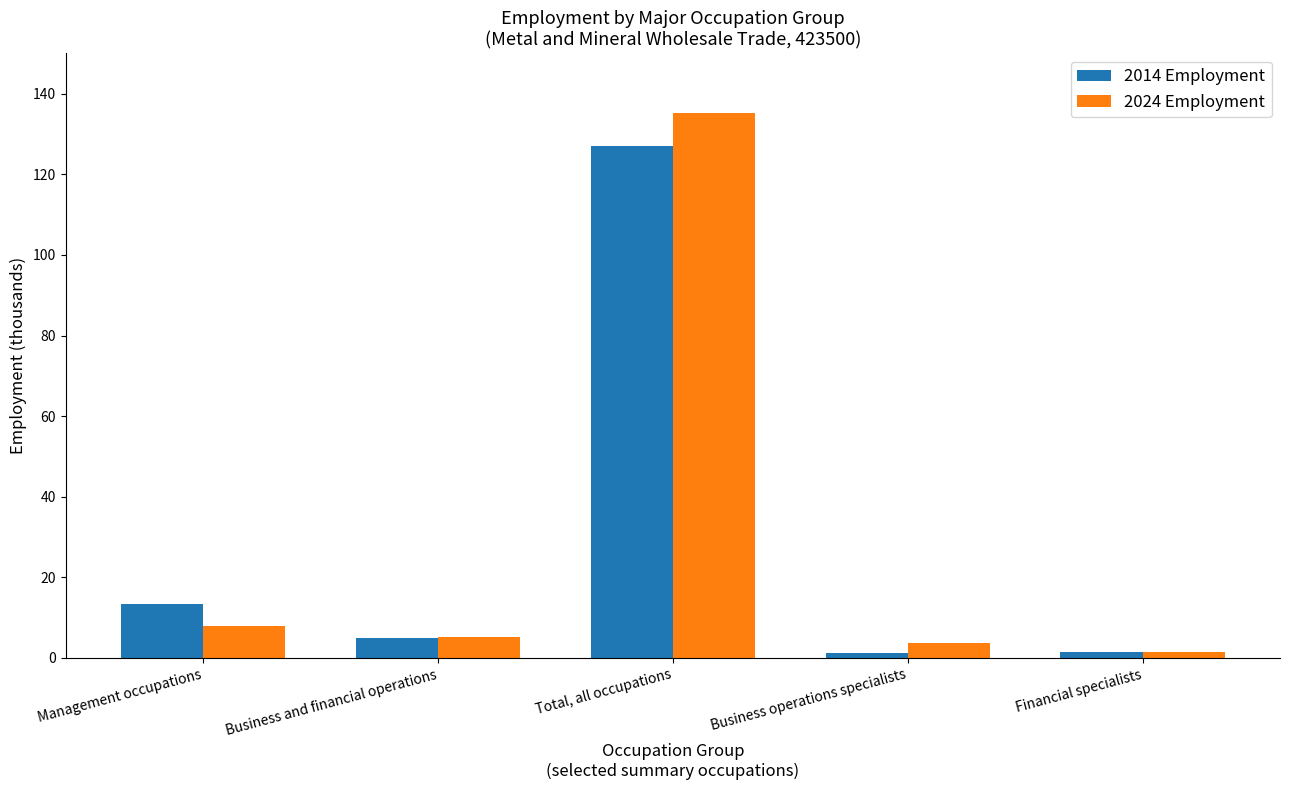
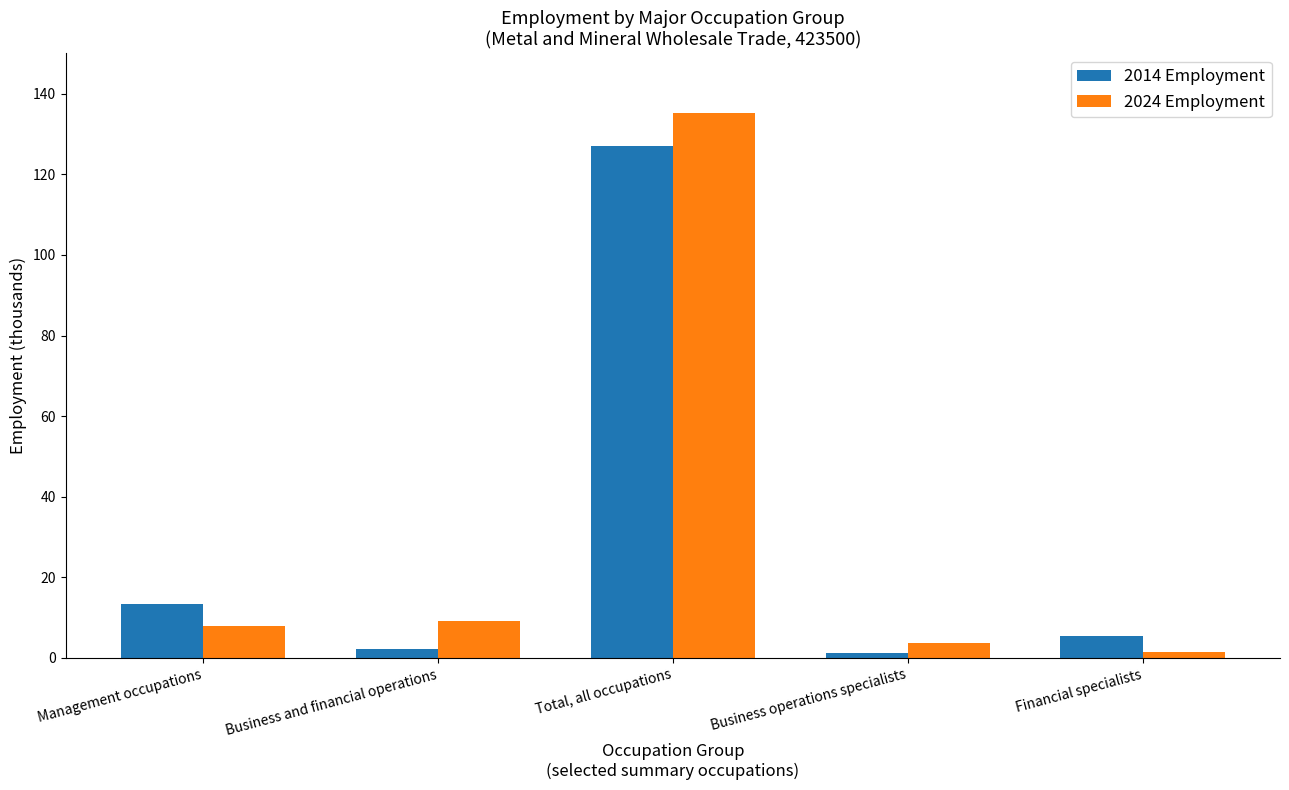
  {
    "2014 Employment": {
      "Management occupations": 13,
-     "Business and financial operations": 5,
+     "Business and financial operations": 2,
      "Total, all occupations": 127,
      "Business operations specialists": 1,
-     "Financial specialists": 1
+     "Financial specialists": 6
    },
    "2024 Employment": {
      "Management occupations": 8,
-     "Business and financial operations": 5,
+     "Business and financial operations": 9,
      "Total, all occupations": 135,
      "Business operations specialists": 4,
      "Financial specialists": 2
    }
  }
